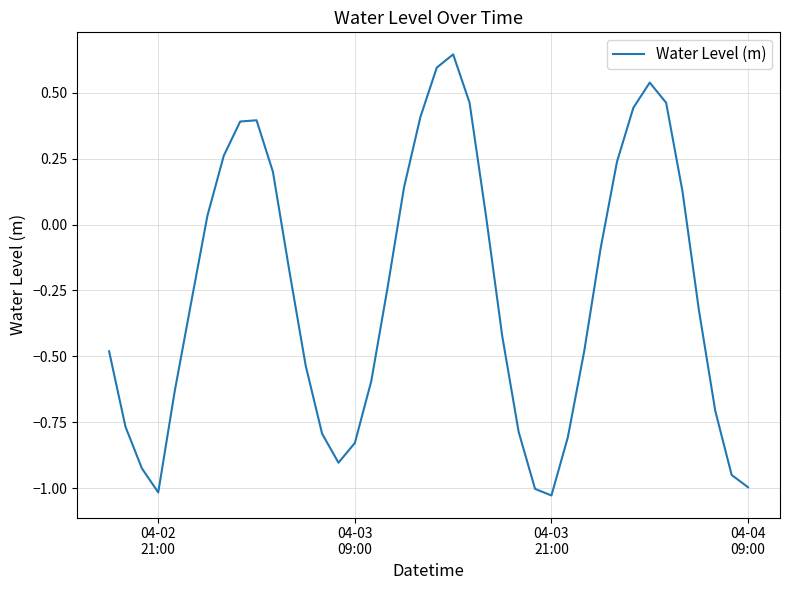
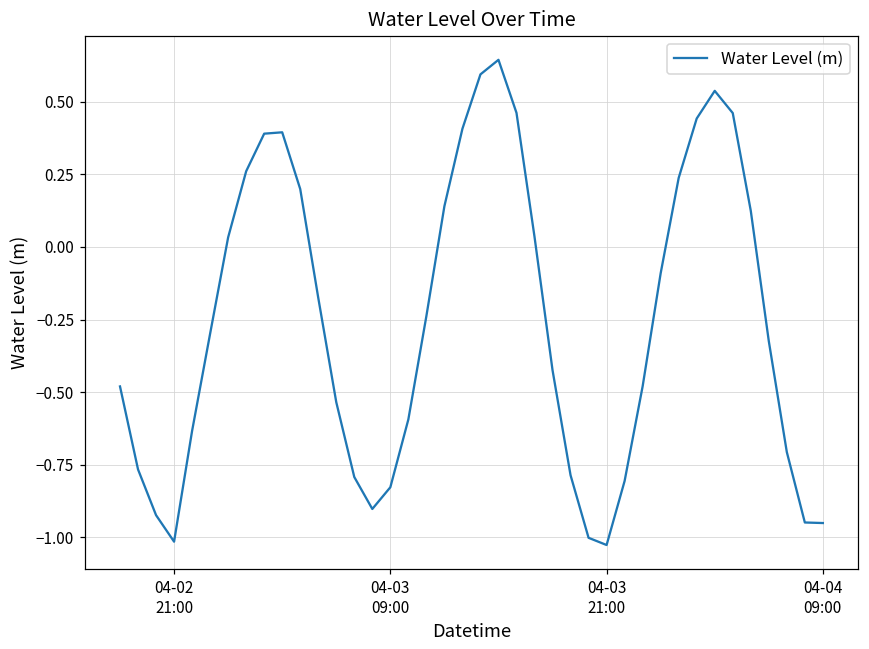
  {
    "04-02 21:00": -1.02,
    "04-03 09:00": -0.83,
    "04-03 21:00": -1.03,
-   "04-04 09:00": -1.00
+   "04-04 09:00": -0.95
  }
